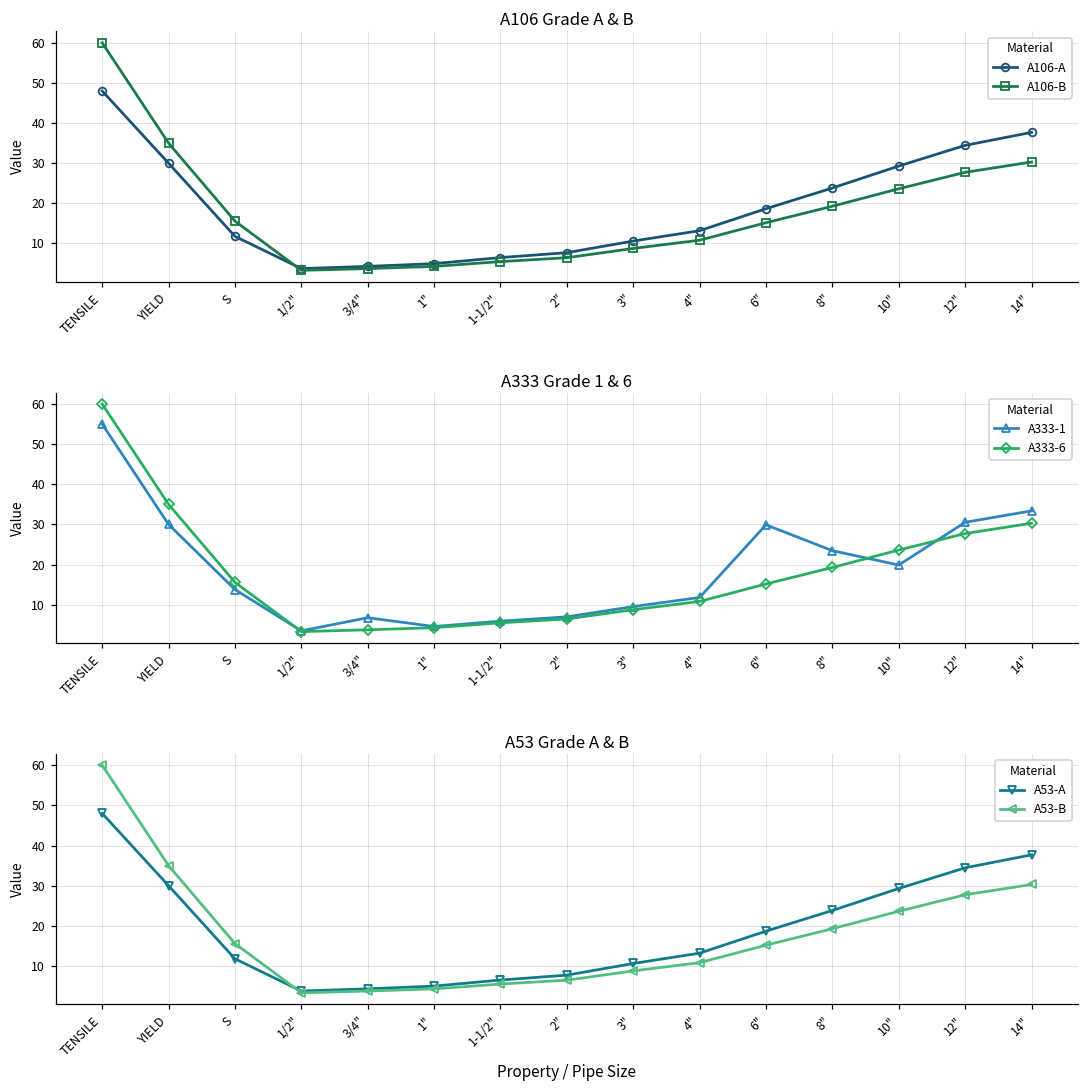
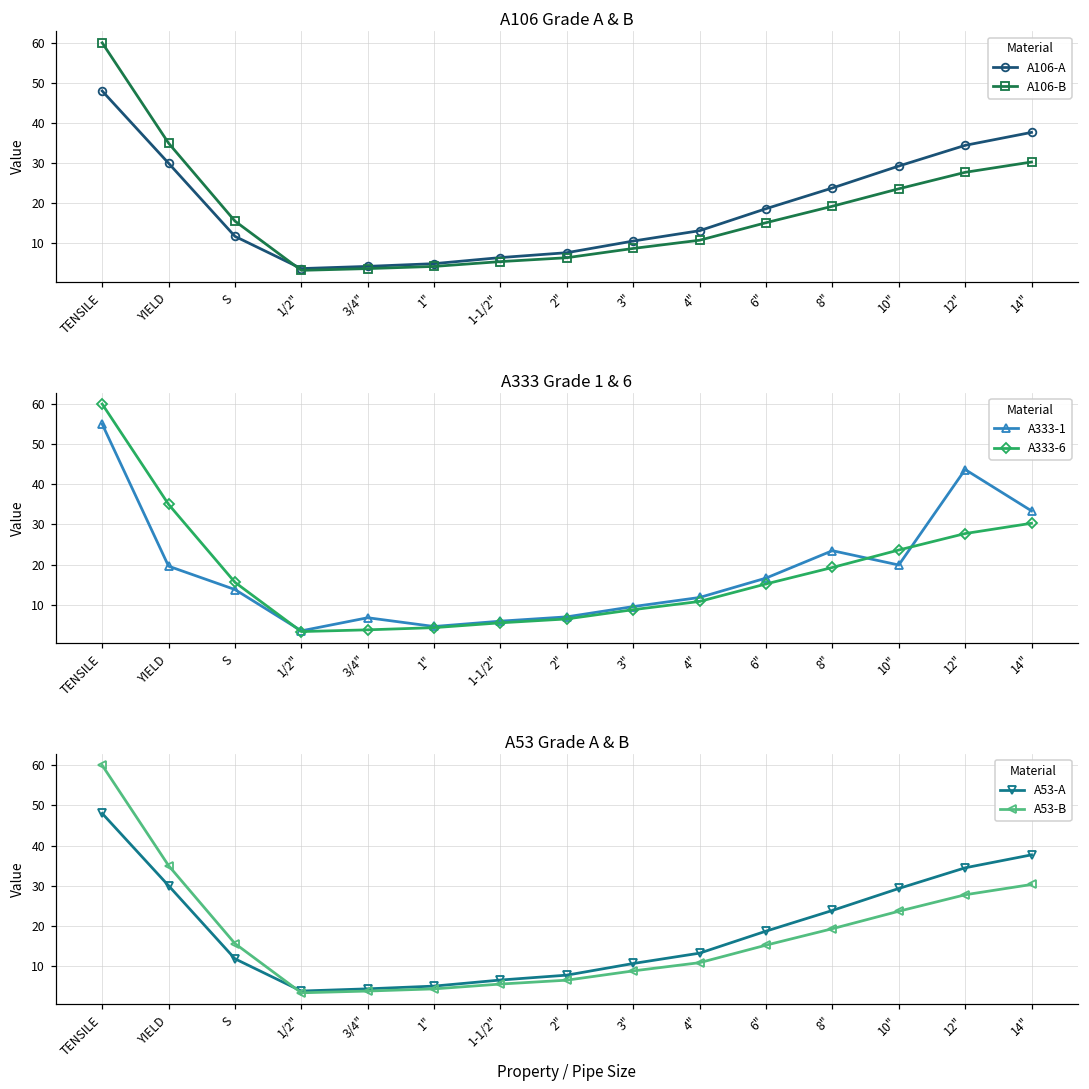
  {
    "A333 Grade 1 & 6": {
      "A333-1": {
        "TENSILE": 55,
-       "YIELD": 30,
+       "YIELD": 20,
        "S": 14,
        "3/4\"": 7,
        "3\"": 10,
        "4\"": 12,
-       "6\"": 30,
+       "6\"": 17,
        "8\"": 23,
        "10\"": 20,
-       "12\"": 31,
+       "12\"": 44,
        "14\"": 33
      },
      "A333-6": {
        "TENSILE": 60,
        "YIELD": 35,
        "S": 16,
        "3/4\"": 4,
        "3\"": 9,
        "4\"": 11,
        "6\"": 15,
        "8\"": 19,
        "10\"": 24,
        "12\"": 28,
        "14\"": 30
      }
    },
    "A53 Grade A & B": {
      "A53-A": {
        "TENSILE": 48,
        "YIELD": 30,
        "S": 12,
        "1-1/2\"": 6,
        "2\"": 8,
        "3\"": 11,
        "4\"": 13,
        "6\"": 19,
        "8\"": 24,
        "10\"": 29,
        "12\"": 34,
        "14\"": 38
      },
      "A53-B": {
        "TENSILE": 60,
        "YIELD": 35,
        "S": 16,
        "1-1/2\"": 5,
        "2\"": 6,
        "3\"": 9,
        "4\"": 11,
        "6\"": 15,
        "8\"": 19,
        "10\"": 24,
        "12\"": 28,
        "14\"": 30
      }
    }
  }
